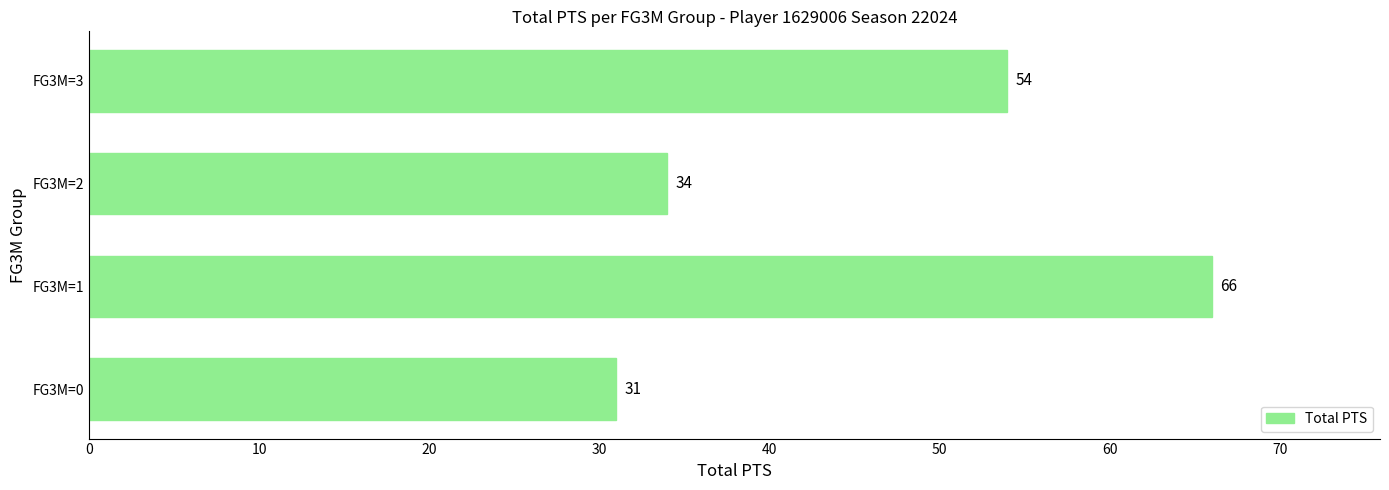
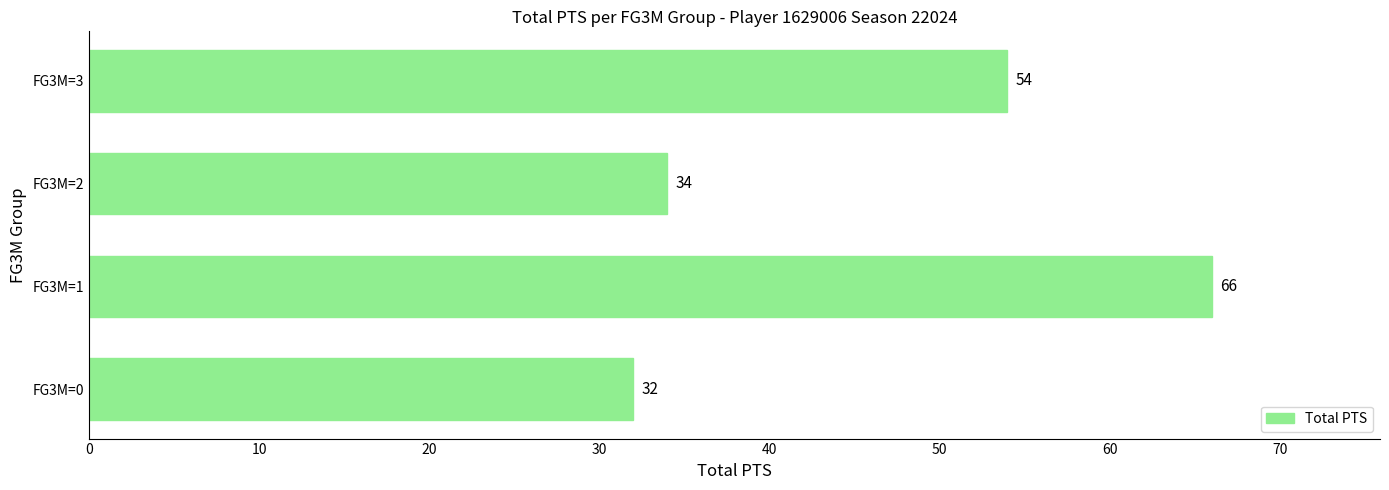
  {
    "FG3M=3": 54,
    "FG3M=2": 34,
    "FG3M=1": 66,
-   "FG3M=0": 31
+   "FG3M=0": 32
  }
